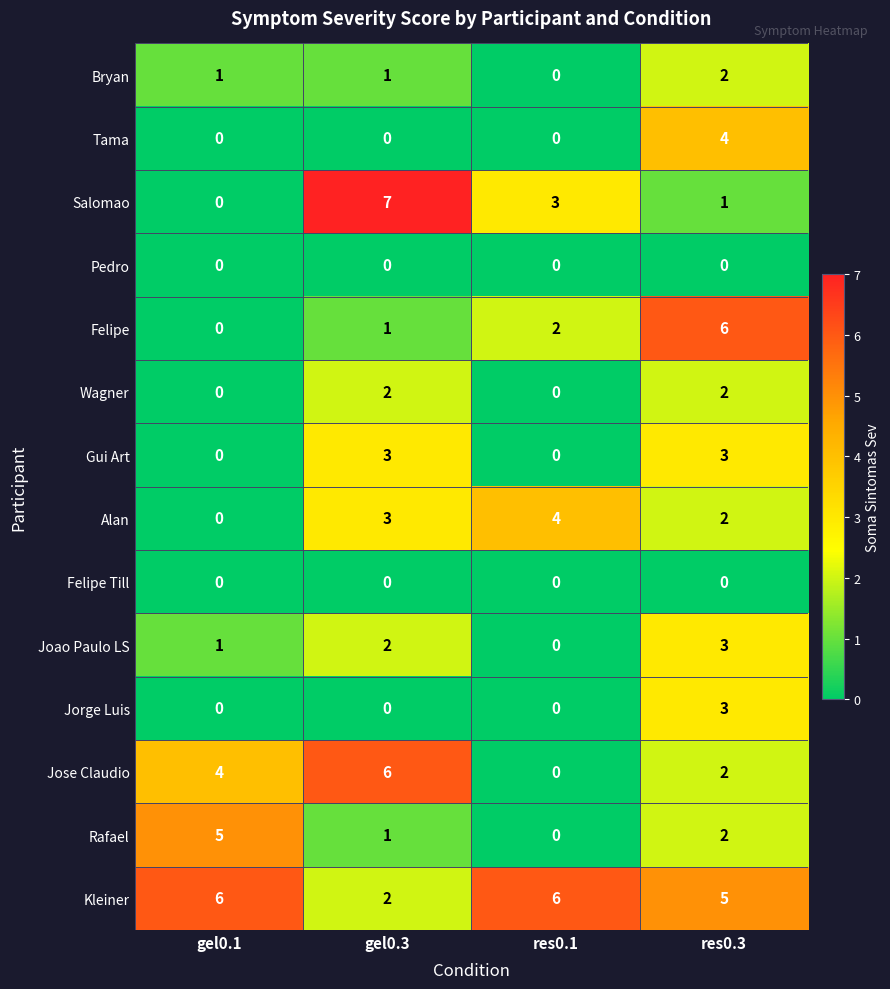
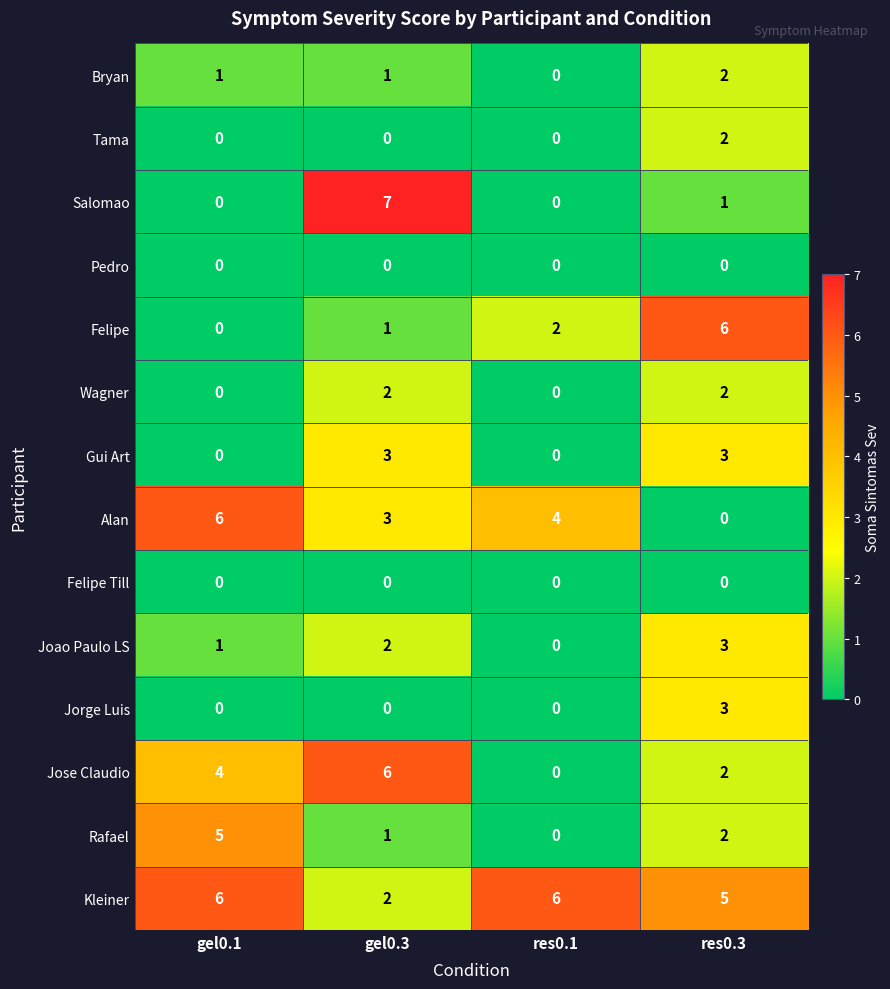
  {
    "Bryan": {
      "gel0.1": 1,
      "gel0.3": 1,
      "res0.1": 0,
      "res0.3": 2
    },
    "Tama": {
      "gel0.1": 0,
      "gel0.3": 0,
      "res0.1": 0,
-     "res0.3": 4
+     "res0.3": 2
    },
    "Salomao": {
      "gel0.1": 0,
      "gel0.3": 7,
-     "res0.1": 3,
+     "res0.1": 0,
      "res0.3": 1
    },
    "Pedro": {
      "gel0.1": 0,
      "gel0.3": 0,
      "res0.1": 0,
      "res0.3": 0
    },
    "Felipe": {
      "gel0.1": 0,
      "gel0.3": 1,
      "res0.1": 2,
      "res0.3": 6
    },
    "Wagner": {
      "gel0.1": 0,
      "gel0.3": 2,
      "res0.1": 0,
      "res0.3": 2
    },
    "Gui Art": {
      "gel0.1": 0,
      "gel0.3": 3,
      "res0.1": 0,
      "res0.3": 3
    },
    "Alan": {
-     "gel0.1": 0,
+     "gel0.1": 6,
      "gel0.3": 3,
      "res0.1": 4,
-     "res0.3": 2
+     "res0.3": 0
    },
    "Felipe Till": {
      "gel0.1": 0,
      "gel0.3": 0,
      "res0.1": 0,
      "res0.3": 0
    },
    "Joao Paulo LS": {
      "gel0.1": 1,
      "gel0.3": 2,
      "res0.1": 0,
      "res0.3": 3
    },
    "Jorge Luis": {
      "gel0.1": 0,
      "gel0.3": 0,
      "res0.1": 0,
      "res0.3": 3
    },
    "Jose Claudio": {
      "gel0.1": 4,
      "gel0.3": 6,
      "res0.1": 0,
      "res0.3": 2
    },
    "Rafael": {
      "gel0.1": 5,
      "gel0.3": 1,
      "res0.1": 0,
      "res0.3": 2
    },
    "Kleiner": {
      "gel0.1": 6,
      "gel0.3": 2,
      "res0.1": 6,
      "res0.3": 5
    }
  }
